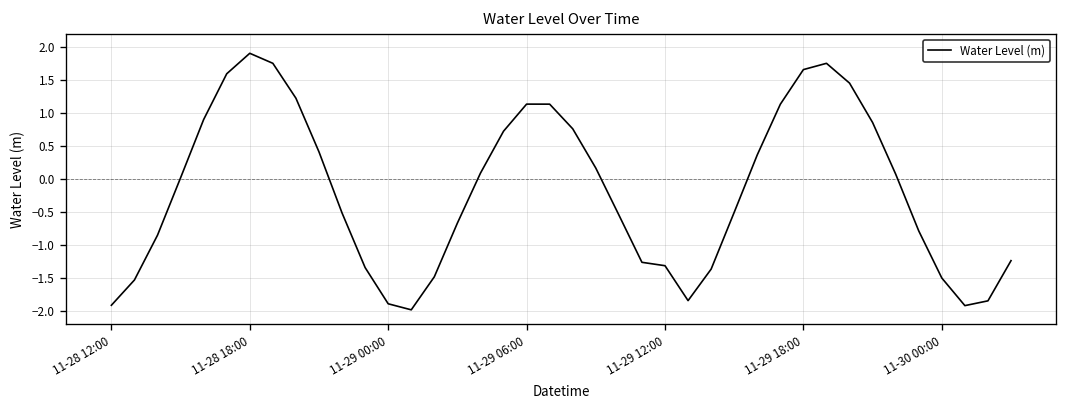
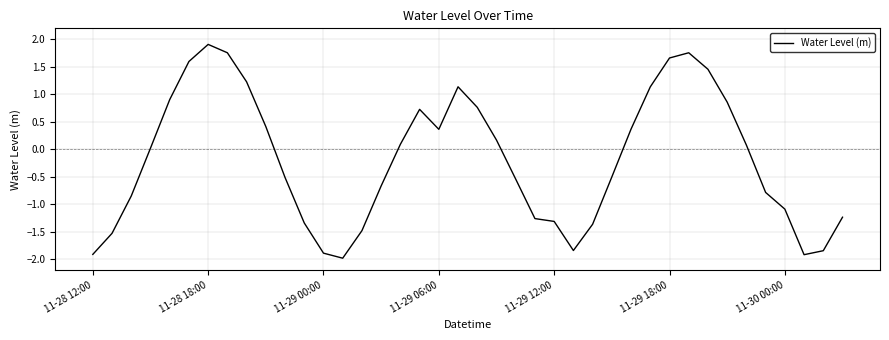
  {
    "11-28 12:00": -1.9,
    "11-28 18:00": 1.9,
    "11-29 00:00": -1.9,
-   "11-29 06:00": 1.1,
+   "11-29 06:00": 0.4,
    "11-29 12:00": -1.3,
    "11-29 18:00": 1.7,
-   "11-30 00:00": -1.5
+   "11-30 00:00": -1.1
  }
